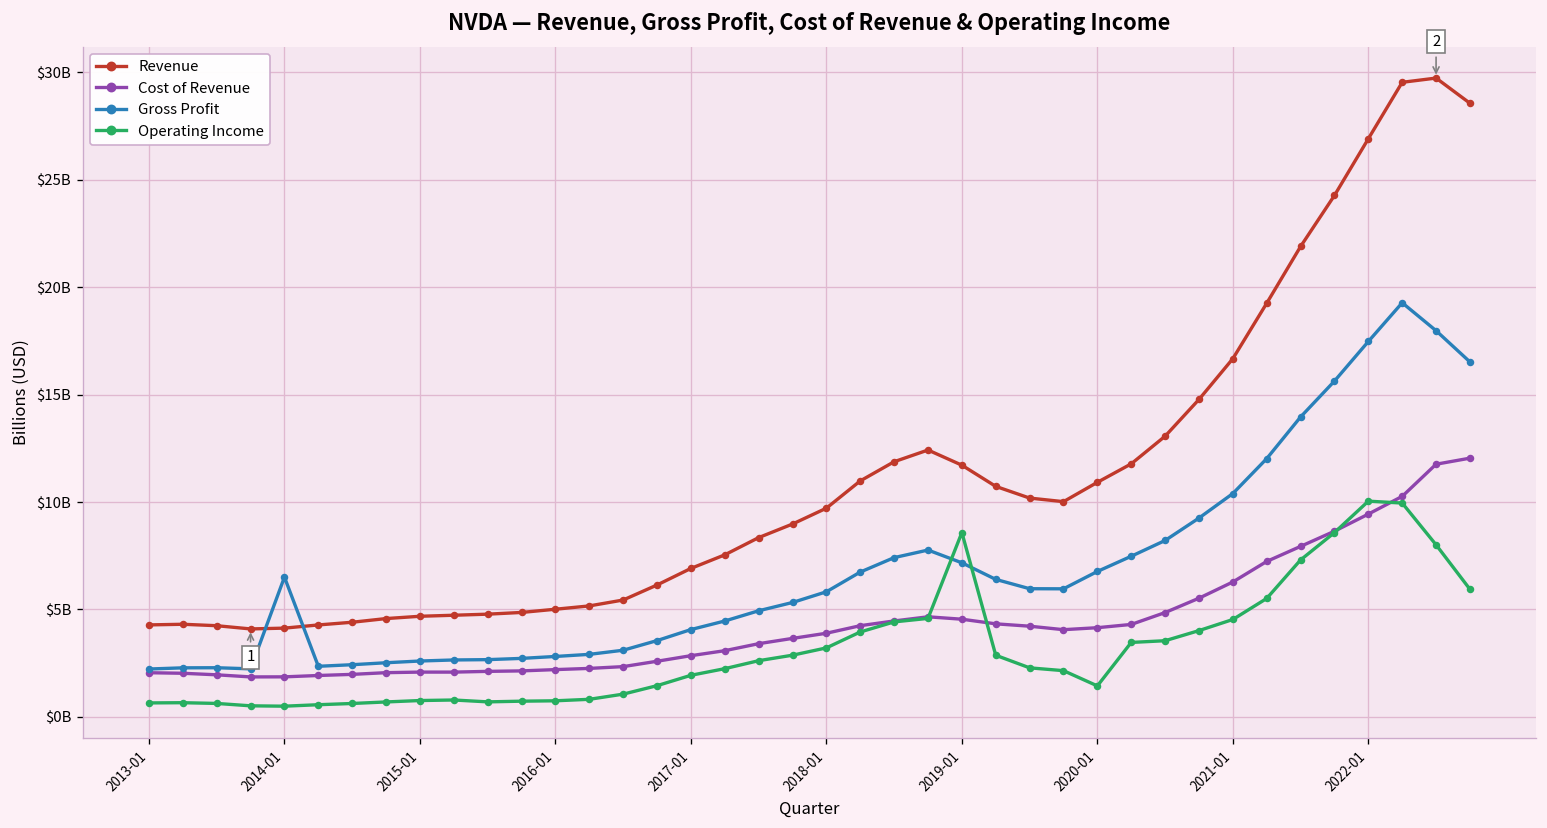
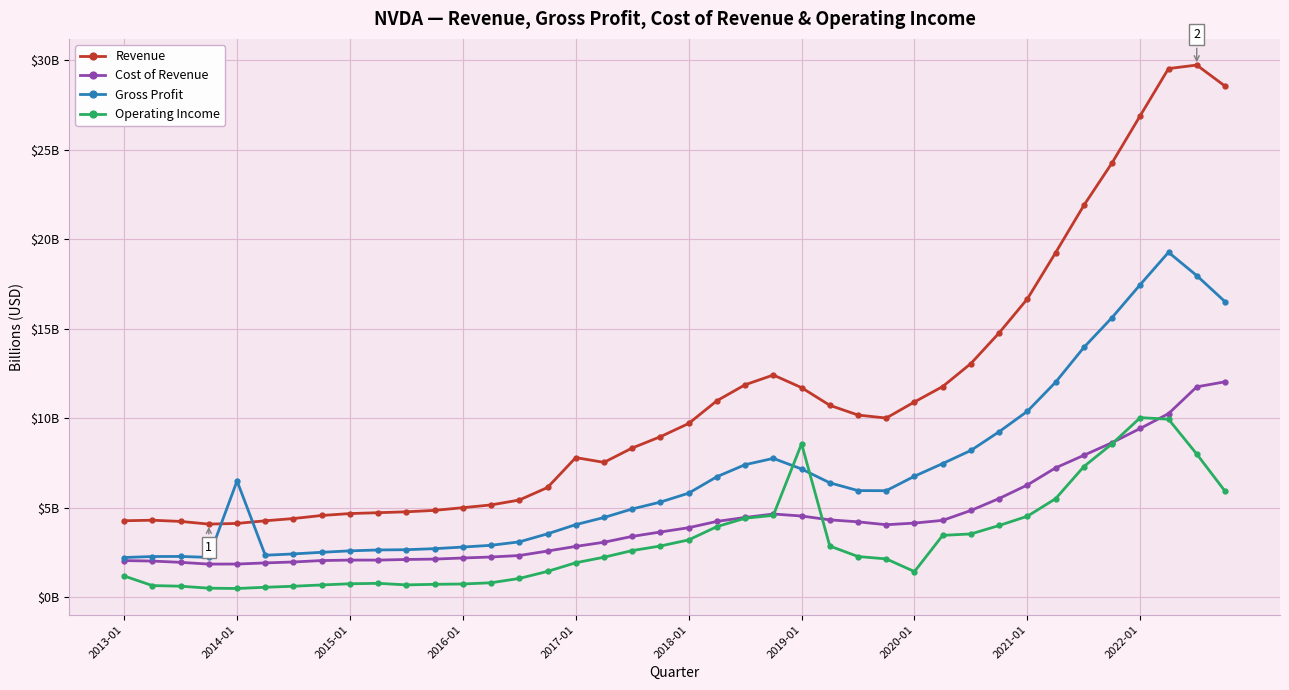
  {
    "Revenue": {
      "2013-01": "$4300000000",
      "2014-01": "$4100000000",
      "2015-01": "$4700000000",
      "2016-01": "$5000000000",
-     "2017-01": "$6900000000",
+     "2017-01": "$7800000000",
      "2018-01": "$9700000000",
      "2019-01": "$11700000000",
      "2020-01": "$10900000000",
      "2021-01": "$16700000000",
      "2022-01": "$26900000000"
    },
    "Cost of Revenue": {
      "2013-01": "$2100000000",
      "2014-01": "$1900000000",
      "2015-01": "$2100000000",
      "2016-01": "$2200000000",
      "2017-01": "$2800000000",
      "2018-01": "$3900000000",
      "2019-01": "$4500000000",
      "2020-01": "$4200000000",
      "2021-01": "$6300000000",
      "2022-01": "$9400000000"
    },
    "Gross Profit": {
      "2013-01": "$2200000000",
      "2014-01": "$6500000000",
      "2015-01": "$2600000000",
      "2016-01": "$2800000000",
      "2017-01": "$4100000000",
      "2018-01": "$5800000000",
      "2019-01": "$7200000000",
      "2020-01": "$6800000000",
      "2021-01": "$10400000000",
      "2022-01": "$17500000000"
    },
    "Operating Income": {
-     "2013-01": "$600000000",
+     "2013-01": "$1200000000",
      "2014-01": "$500000000",
      "2015-01": "$800000000",
      "2016-01": "$700000000",
      "2017-01": "$1900000000",
      "2018-01": "$3200000000",
      "2019-01": "$8600000000",
      "2020-01": "$1400000000",
      "2021-01": "$4500000000",
      "2022-01": "$10000000000"
    }
  }
